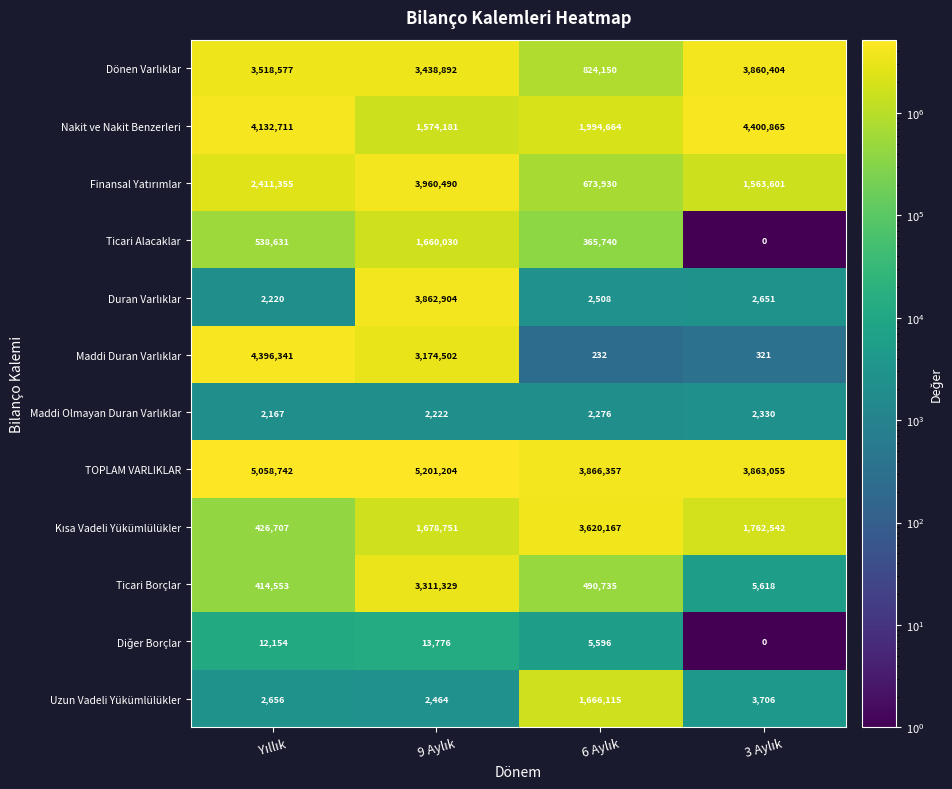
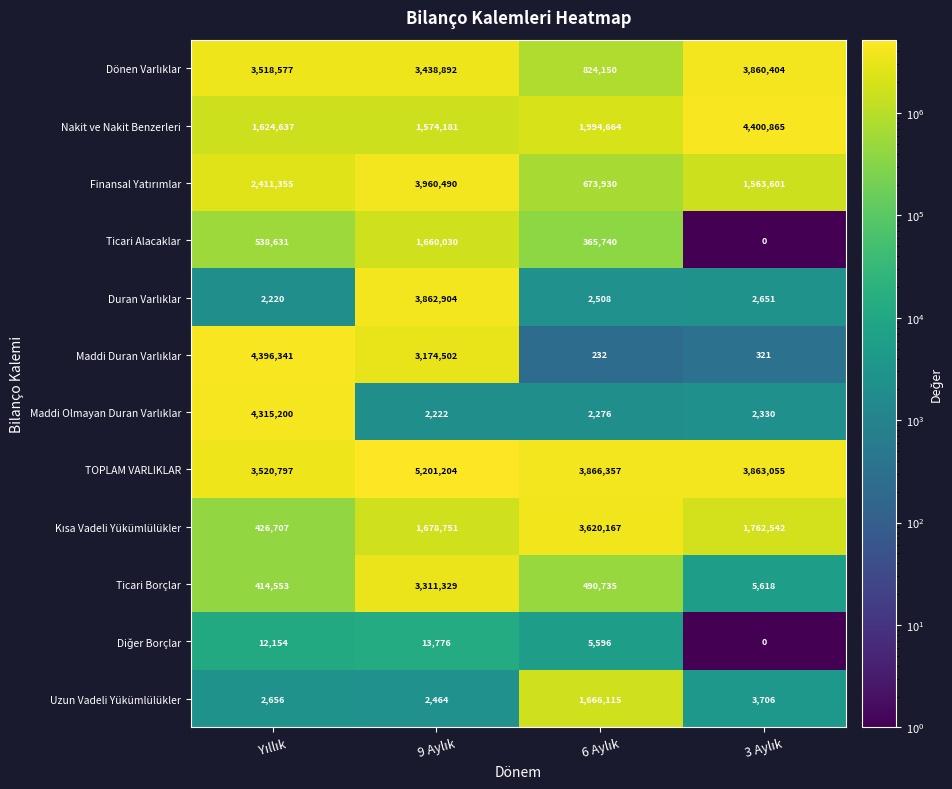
  {
    "Dönen Varlıklar": {
      "Yıllık": "3,518,577",
      "9 Aylık": "3,438,892",
      "6 Aylık": "824,150",
      "3 Aylık": "3,860,404"
    },
    "Nakit ve Nakit Benzerleri": {
-     "Yıllık": "4,132,711",
+     "Yıllık": "1,624,637",
      "9 Aylık": "1,574,181",
      "6 Aylık": "1,994,664",
      "3 Aylık": "4,400,865"
    },
    "Finansal Yatırımlar": {
      "Yıllık": "2,411,355",
      "9 Aylık": "3,960,490",
      "6 Aylık": "673,930",
      "3 Aylık": "1,563,601"
    },
    "Ticari Alacaklar": {
      "Yıllık": "538,631",
      "9 Aylık": "1,660,030",
      "6 Aylık": "365,740",
      "3 Aylık": "0"
    },
    "Duran Varlıklar": {
      "Yıllık": "2,220",
      "9 Aylık": "3,862,904",
      "6 Aylık": "2,508",
      "3 Aylık": "2,651"
    },
    "Maddi Duran Varlıklar": {
      "Yıllık": "4,396,341",
      "9 Aylık": "3,174,502",
      "6 Aylık": "232",
      "3 Aylık": "321"
    },
    "Maddi Olmayan Duran Varlıklar": {
-     "Yıllık": "2,167",
+     "Yıllık": "4,315,200",
      "9 Aylık": "2,222",
      "6 Aylık": "2,276",
      "3 Aylık": "2,330"
    },
    "TOPLAM VARLIKLAR": {
-     "Yıllık": "5,058,742",
+     "Yıllık": "3,520,797",
      "9 Aylık": "5,201,204",
      "6 Aylık": "3,866,357",
      "3 Aylık": "3,863,055"
    },
    "Kısa Vadeli Yükümlülükler": {
      "Yıllık": "426,707",
      "9 Aylık": "1,678,751",
      "6 Aylık": "3,620,167",
      "3 Aylık": "1,762,542"
    },
    "Ticari Borçlar": {
      "Yıllık": "414,553",
      "9 Aylık": "3,311,329",
      "6 Aylık": "490,735",
      "3 Aylık": "5,618"
    },
    "Diğer Borçlar": {
      "Yıllık": "12,154",
      "9 Aylık": "13,776",
      "6 Aylık": "5,596",
      "3 Aylık": "0"
    },
    "Uzun Vadeli Yükümlülükler": {
      "Yıllık": "2,656",
      "9 Aylık": "2,464",
      "6 Aylık": "1,666,115",
      "3 Aylık": "3,706"
    }
  }
